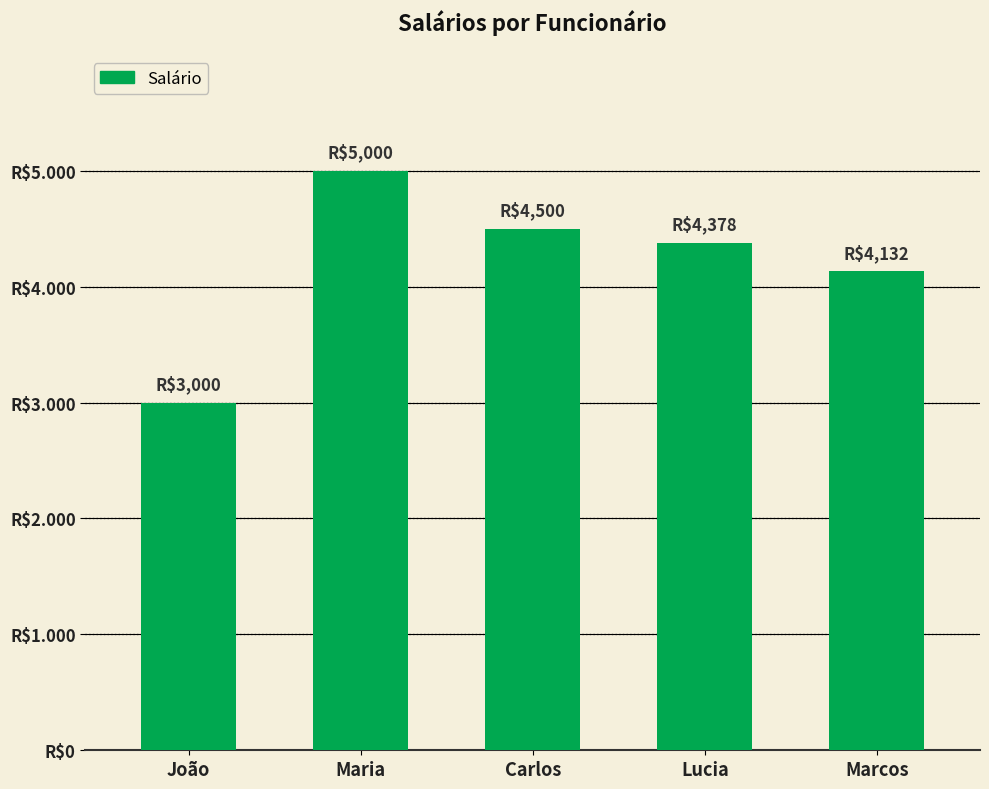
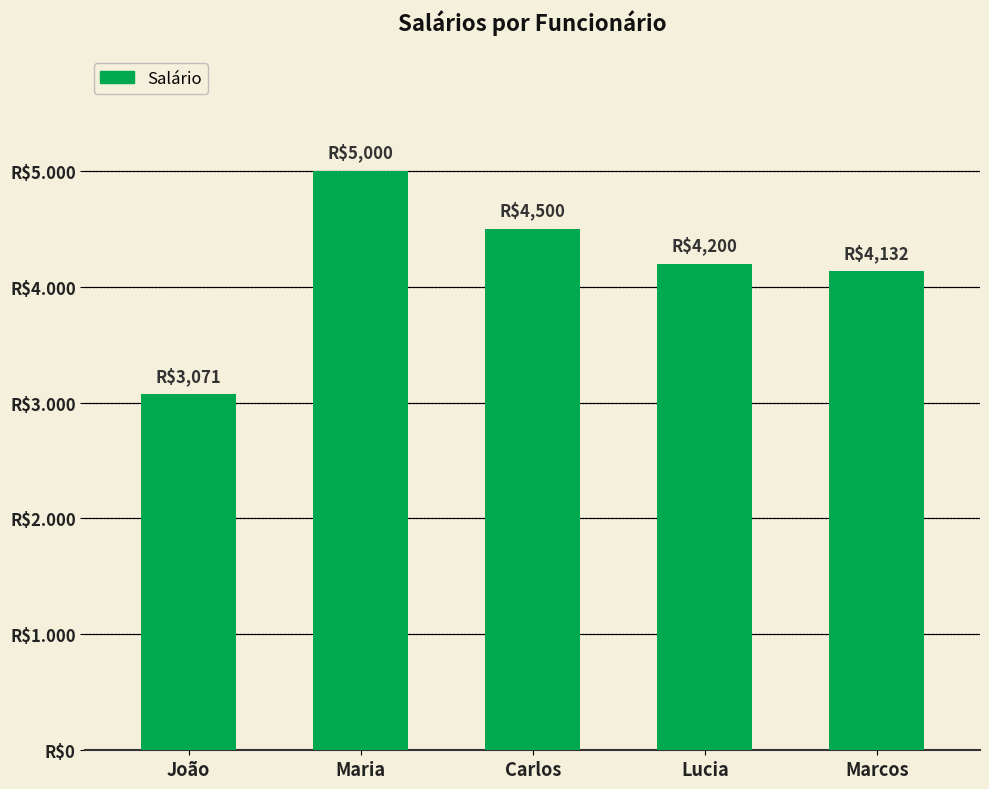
  {
-   "João": "$3,000",
+   "João": "$3,071",
    "Maria": "$5,000",
    "Carlos": "$4,500",
-   "Lucia": "$4,378",
+   "Lucia": "$4,200",
    "Marcos": "$4,132"
  }
